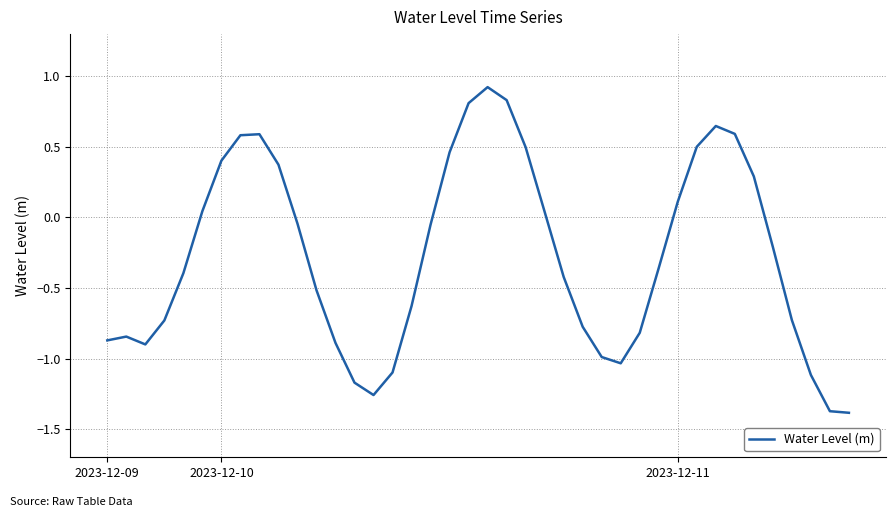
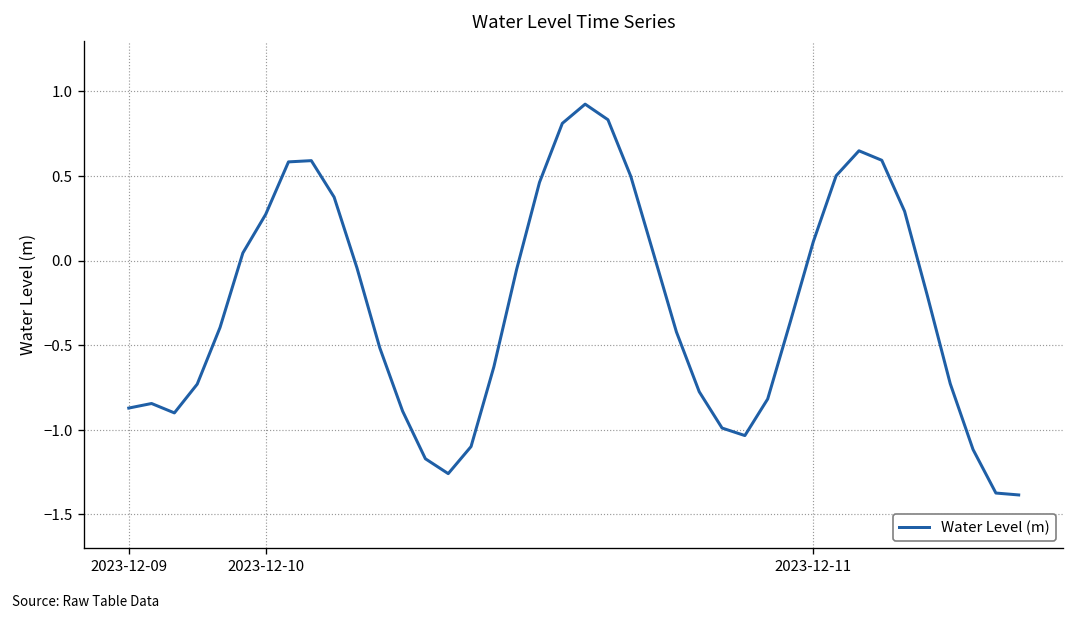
  {
    "2023-12-09": -0.87,
-   "2023-12-10": 0.40,
+   "2023-12-10": 0.27,
    "2023-12-11": 0.11
  }
